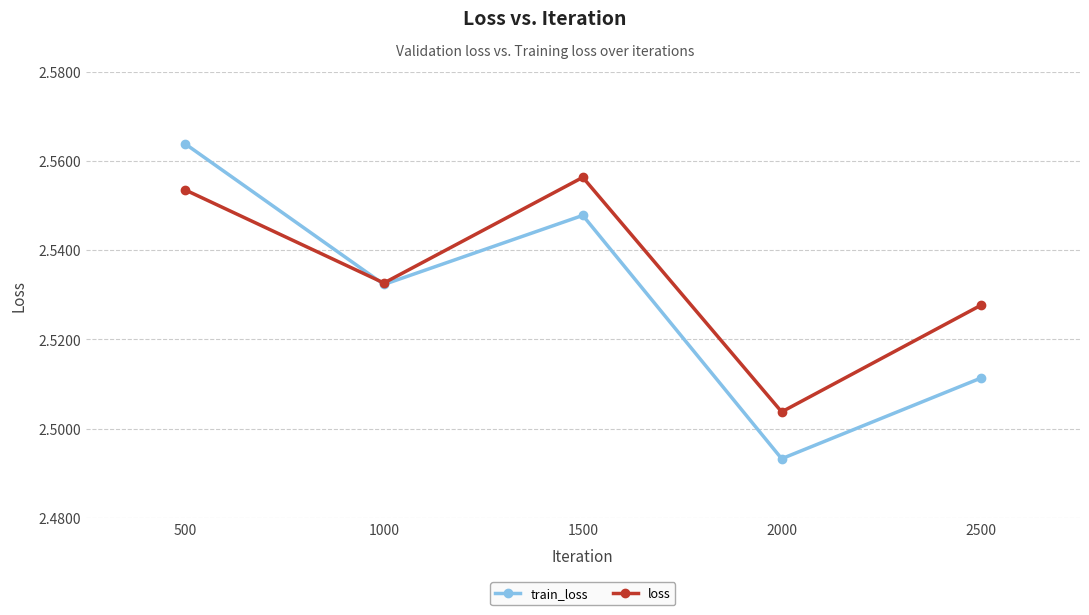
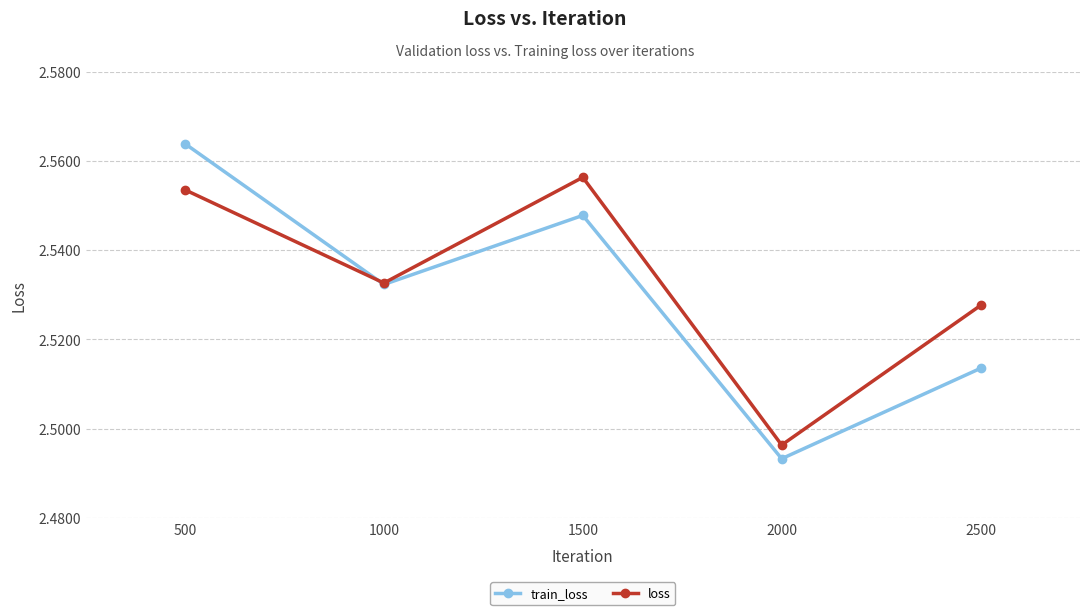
  {
    "train_loss": {
      "500": 2.564,
      "1500": 2.548,
      "2000": 2.493,
-     "2500": 2.511
+     "2500": 2.513
    },
    "loss": {
      "500": 2.553,
      "1500": 2.556,
-     "2000": 2.504,
+     "2000": 2.496,
      "2500": 2.528
    }
  }
